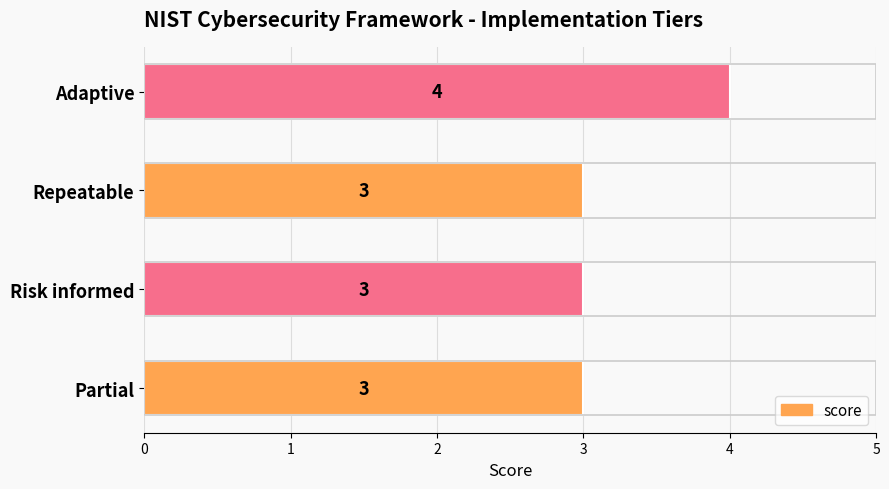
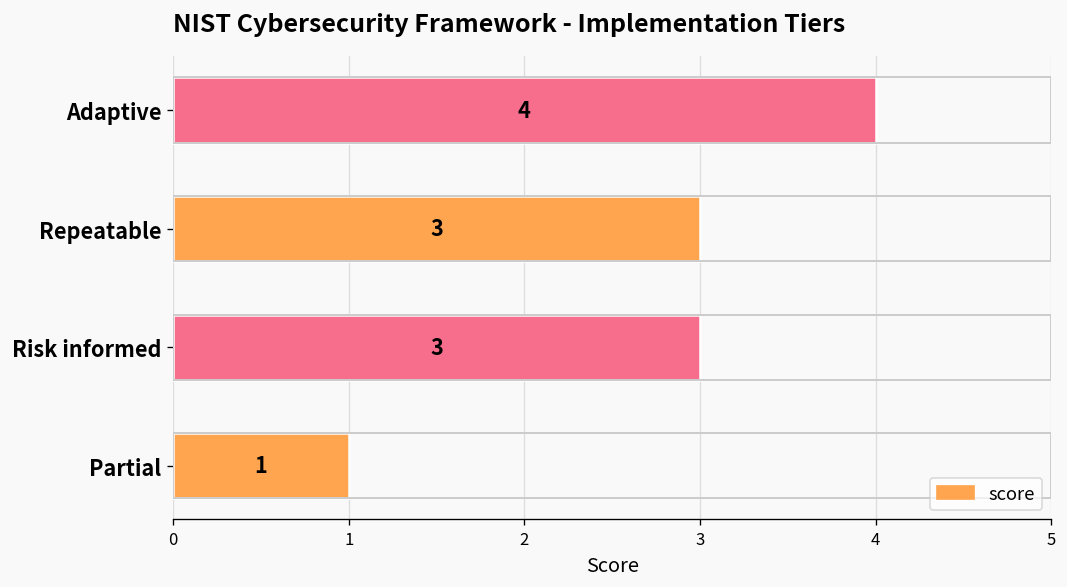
  {
    "Adaptive": 4,
    "Repeatable": 3,
    "Risk informed": 3,
-   "Partial": 3
+   "Partial": 1
  }
